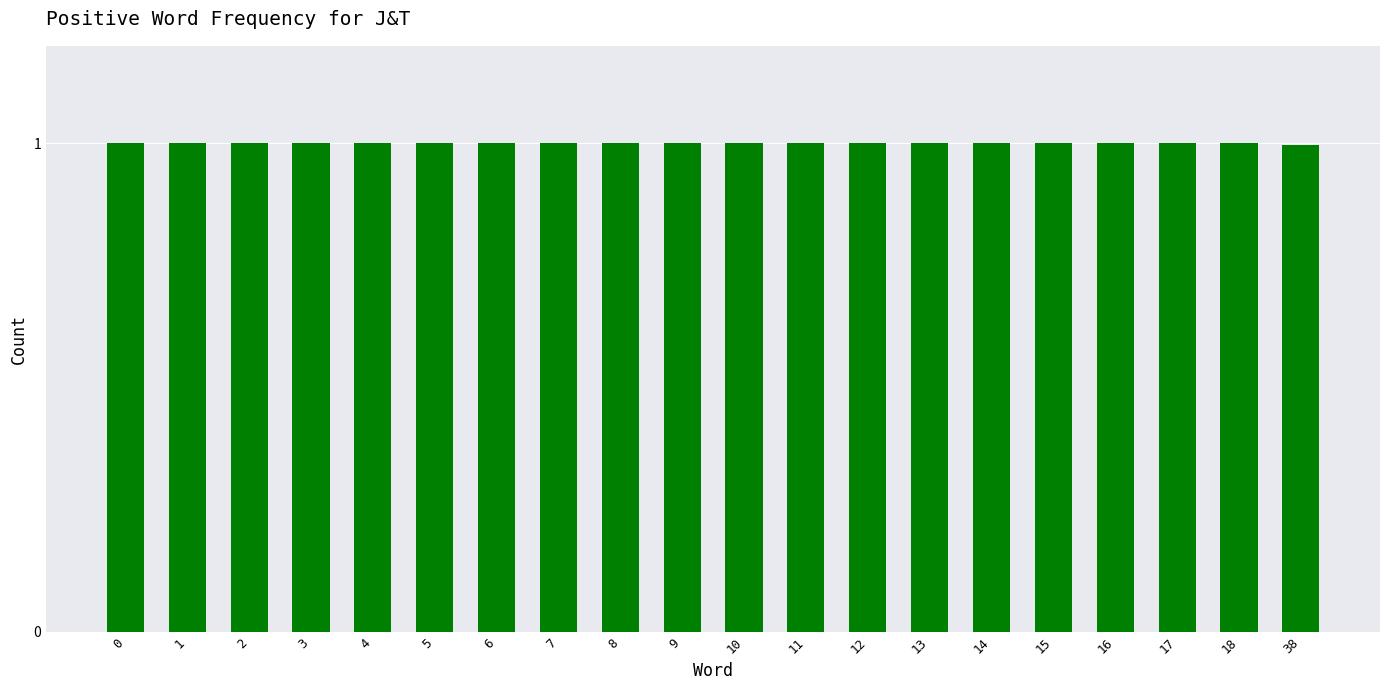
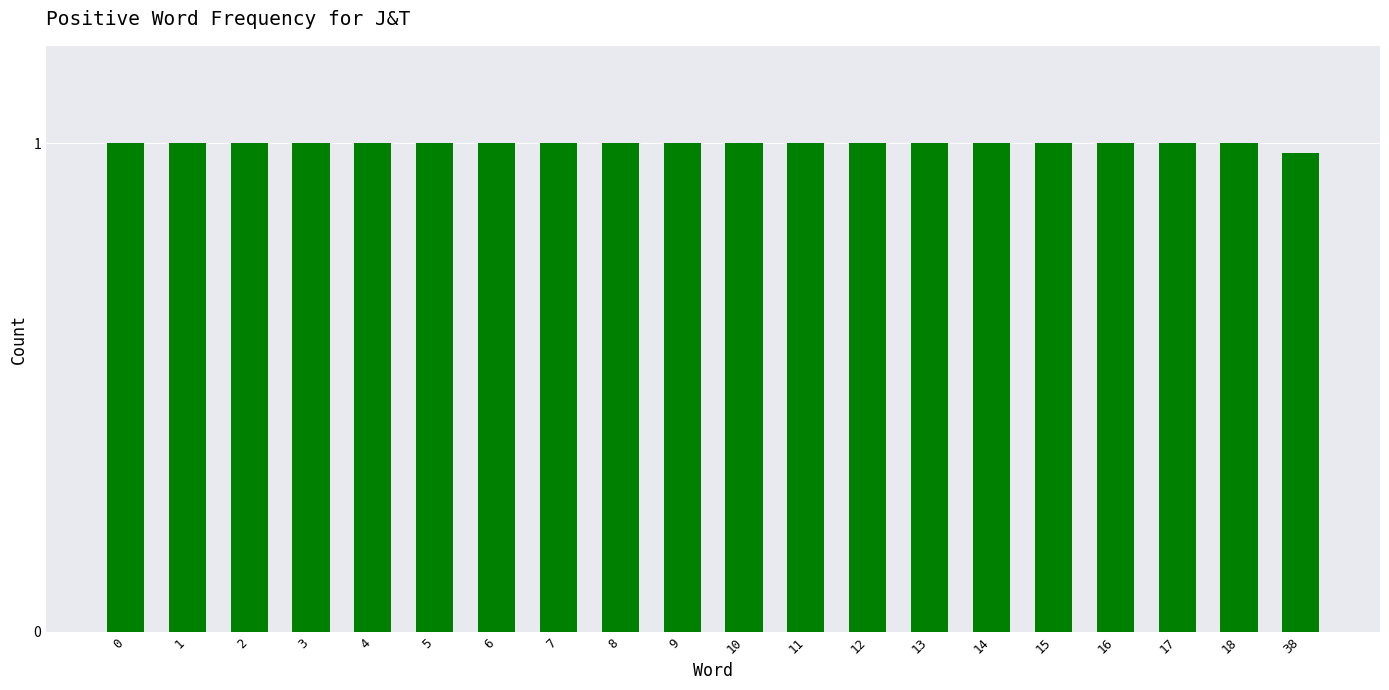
  {
    "0": 1.00,
    "1": 1.00,
    "2": 1.00,
    "3": 1.00,
    "4": 1.00,
    "5": 1.00,
    "6": 1.00,
    "7": 1.00,
    "8": 1.00,
    "9": 1.00,
    "10": 1.00,
    "11": 1.00,
    "12": 1.00,
    "13": 1.00,
    "14": 1.00,
    "15": 1.00,
    "16": 1.00,
    "17": 1.00,
    "18": 1.00,
-   "38": 1.00
+   "38": 0.98
  }
